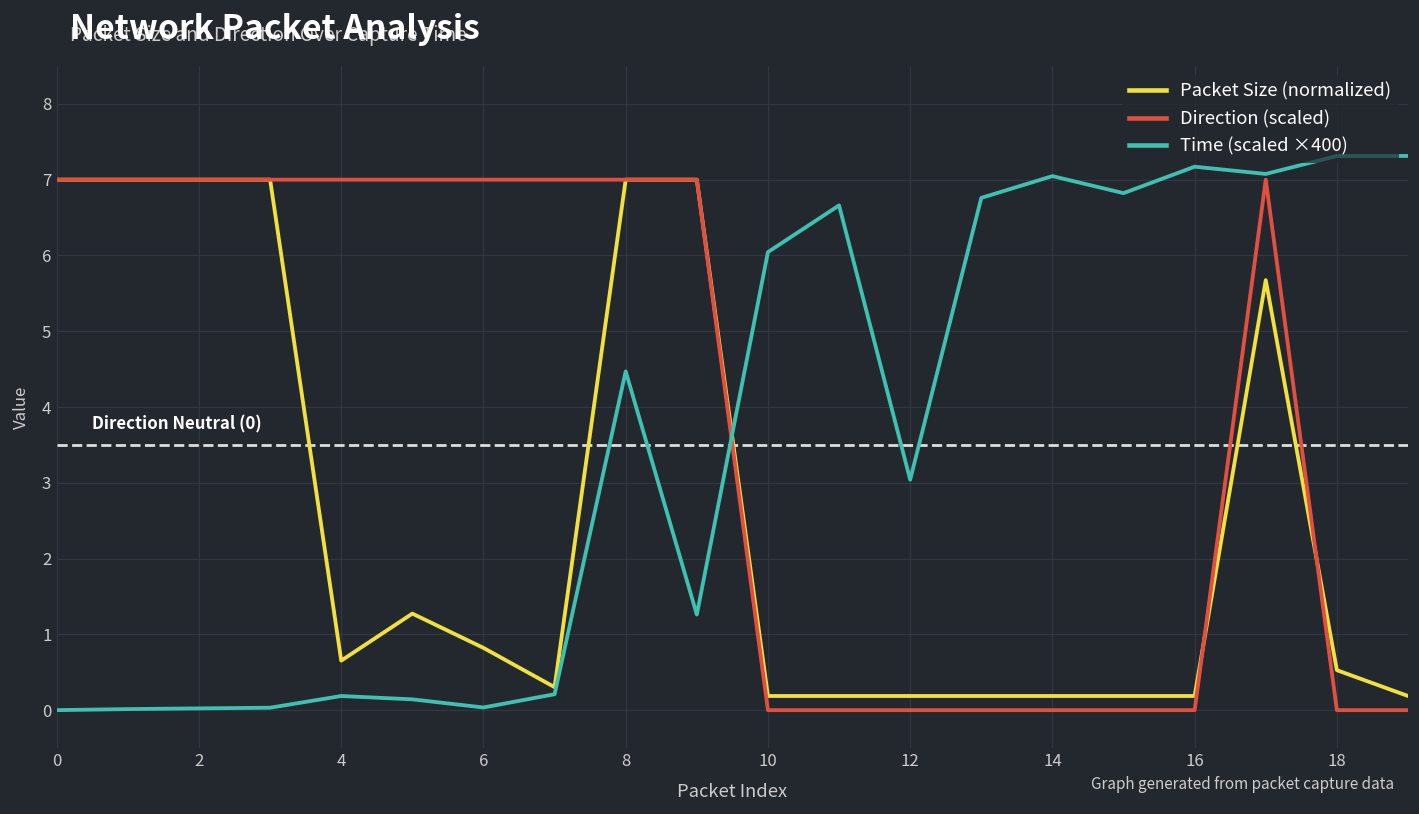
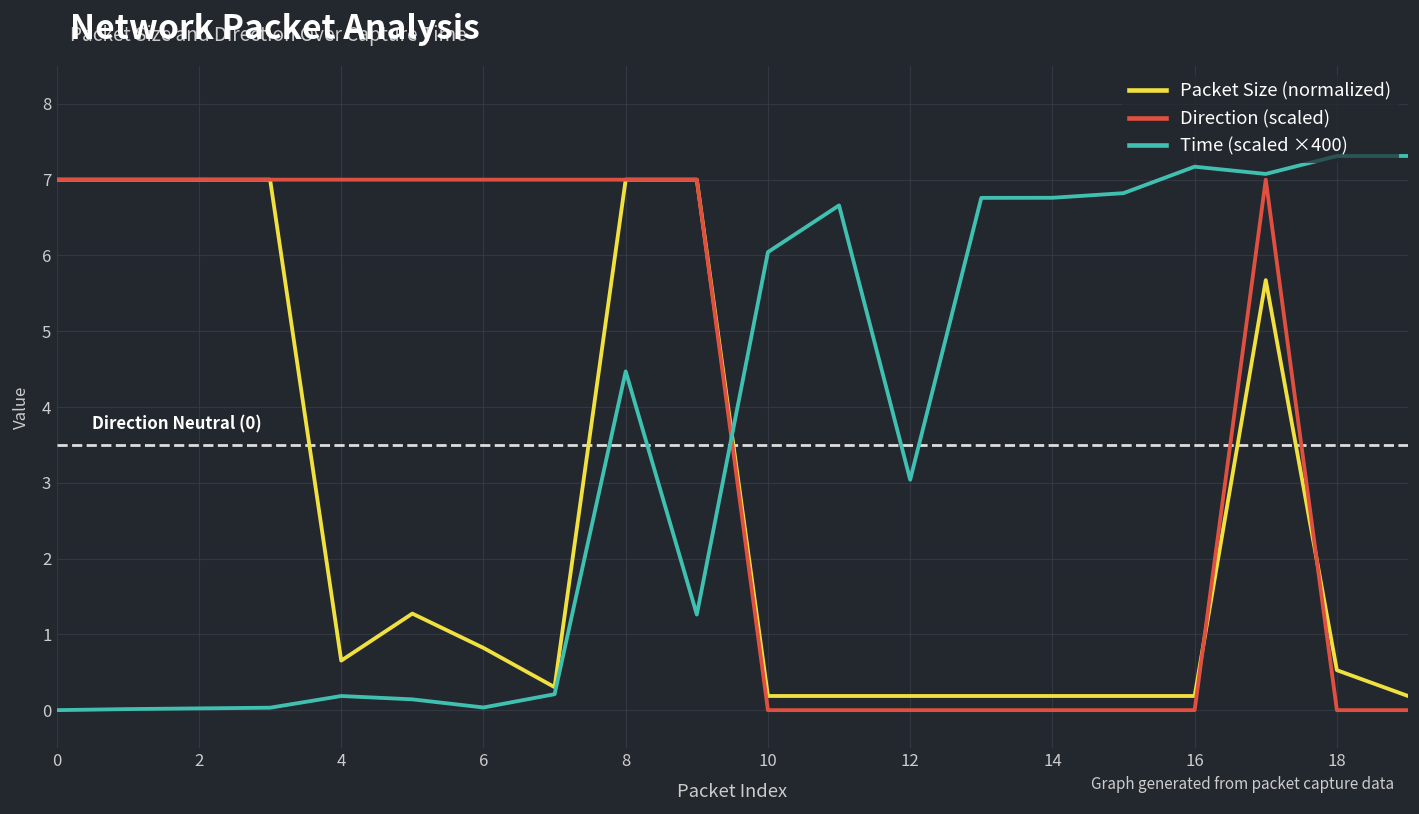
  {
    "Packet Size (normalized)": {
      "4": 0.7,
      "6": 0.8,
      "10": 0.2,
      "12": 0.2,
      "14": 0.2,
      "16": 0.2,
      "18": 0.5
    },
    "Direction (scaled)": {
      "4": 7.0,
      "6": 7.0,
      "10": 0.0,
      "12": 0.0,
      "14": 0.0,
      "16": 0.0,
      "18": 0.0
    },
    "Time (scaled ×400)": {
      "0": 0.0,
      "2": 0.0,
      "4": 0.2,
      "6": 0.0,
      "8": 4.5,
      "10": 6.0,
      "12": 3.0,
-     "14": 7.0,
+     "14": 6.8,
      "16": 7.2
    }
  }
